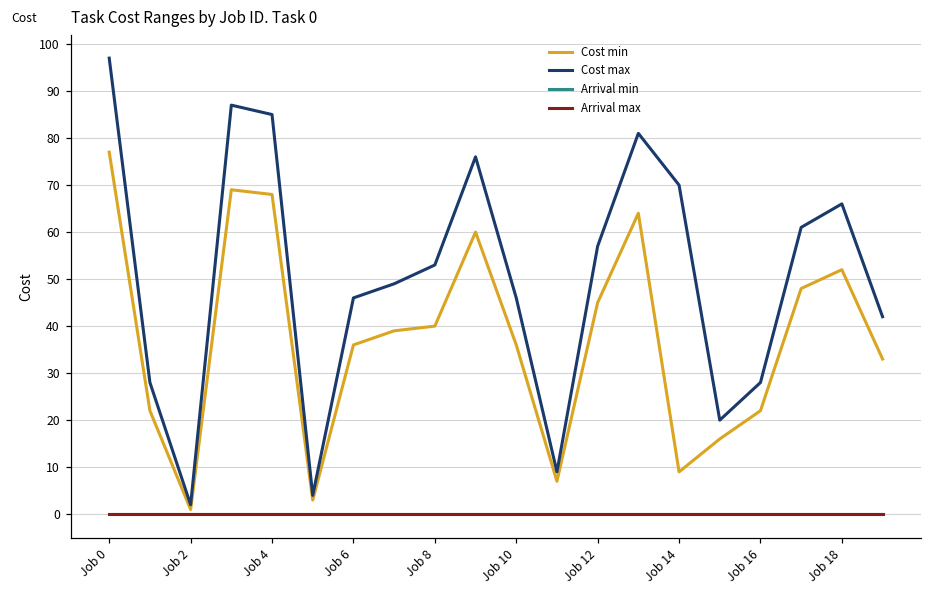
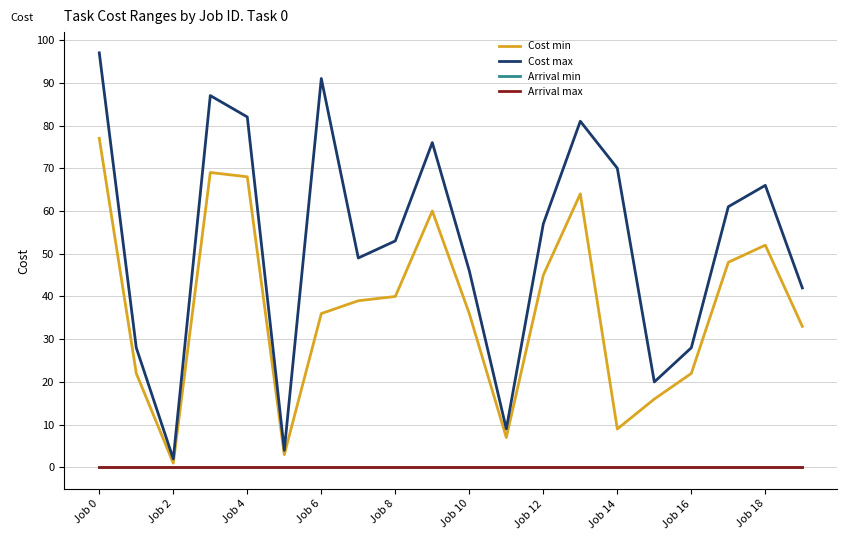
  {
    "Cost min": {
      "Job 0": 77,
      "Job 2": 1,
      "Job 4": 68,
      "Job 6": 36,
      "Job 8": 40,
      "Job 10": 36,
      "Job 12": 45,
      "Job 14": 9,
      "Job 16": 22,
      "Job 18": 52
    },
    "Cost max": {
      "Job 0": 97,
      "Job 2": 2,
-     "Job 4": 85,
-     "Job 6": 46,
+     "Job 4": 82,
+     "Job 6": 91,
      "Job 8": 53,
      "Job 10": 46,
      "Job 12": 57,
      "Job 14": 70,
      "Job 16": 28,
      "Job 18": 66
    },
    "Arrival max": {
      "Job 0": 0,
      "Job 2": 0,
      "Job 4": 0,
      "Job 6": 0,
      "Job 8": 0,
      "Job 10": 0,
      "Job 12": 0,
      "Job 14": 0,
      "Job 16": 0,
      "Job 18": 0
    }
  }
